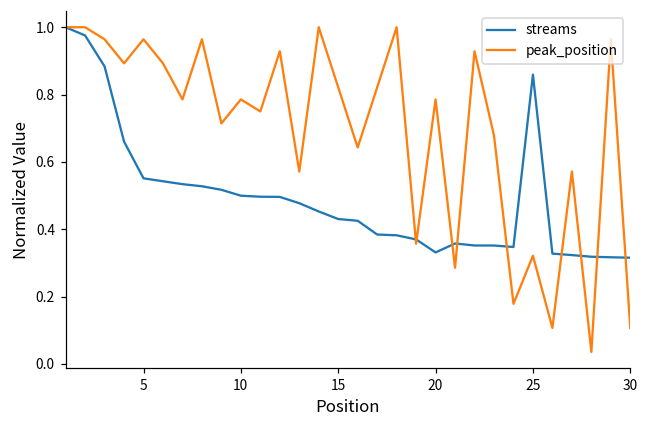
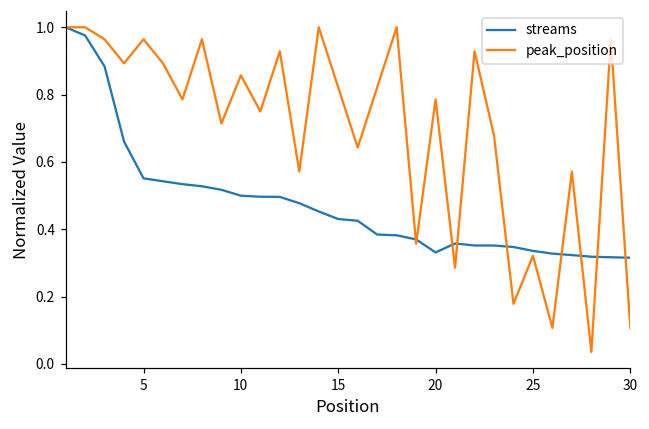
  {
    "streams": {
      "5": 0.55,
      "10": 0.50,
      "15": 0.43,
      "20": 0.33,
-     "25": 0.86,
+     "25": 0.34,
      "30": 0.32
    },
    "peak_position": {
      "5": 0.96,
-     "10": 0.79,
+     "10": 0.86,
      "15": 0.82,
      "20": 0.79,
      "25": 0.32,
      "30": 0.11
    }
  }
